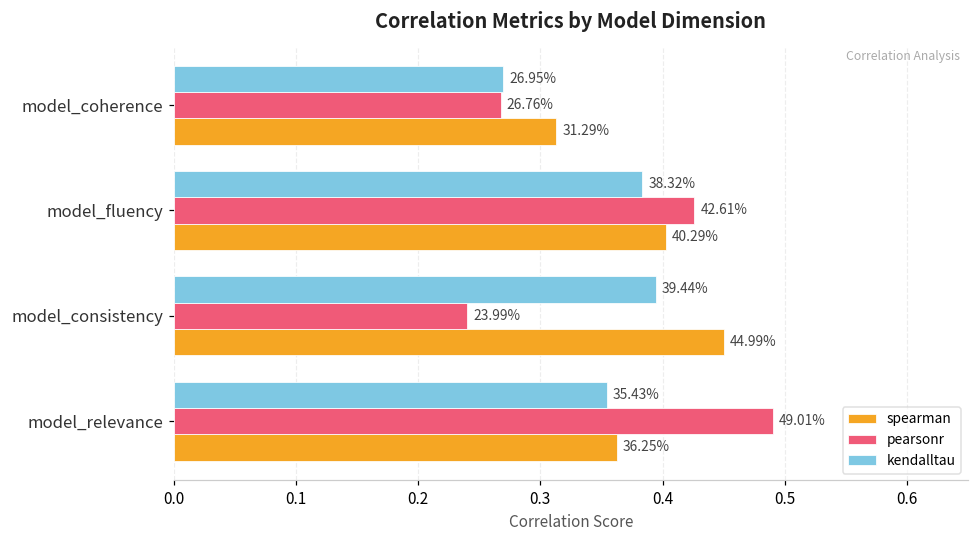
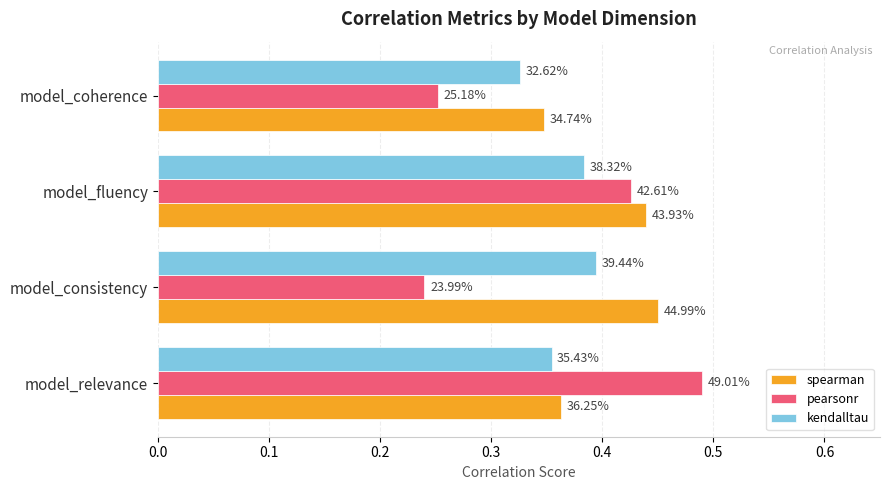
  {
    "spearman": {
-     "model_coherence": "31.29%",
-     "model_fluency": "40.29%",
+     "model_coherence": "34.74%",
+     "model_fluency": "43.93%",
      "model_consistency": "44.99%",
      "model_relevance": "36.25%"
    },
    "pearsonr": {
-     "model_coherence": "26.76%",
+     "model_coherence": "25.18%",
      "model_fluency": "42.61%",
      "model_consistency": "23.99%",
      "model_relevance": "49.01%"
    },
    "kendalltau": {
-     "model_coherence": "26.95%",
+     "model_coherence": "32.62%",
      "model_fluency": "38.32%",
      "model_consistency": "39.44%",
      "model_relevance": "35.43%"
    }
  }
